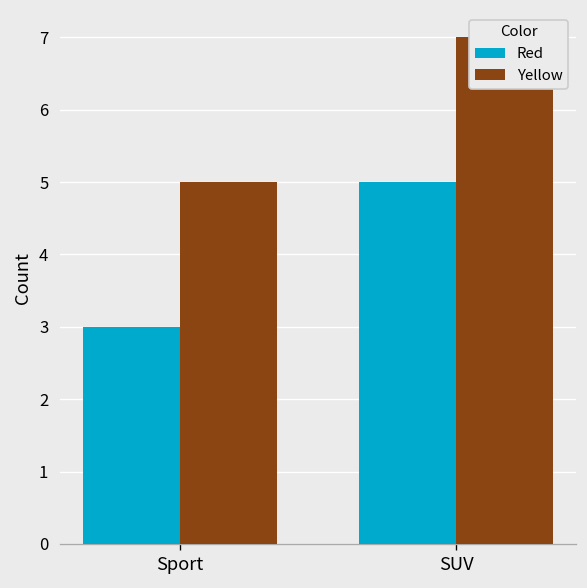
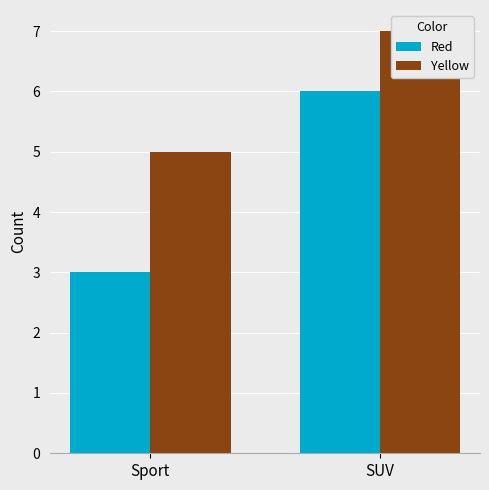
  {
    "Red": {
      "Sport": 3,
-     "SUV": 5
+     "SUV": 6
    },
    "Yellow": {
      "Sport": 5
    }
  }
